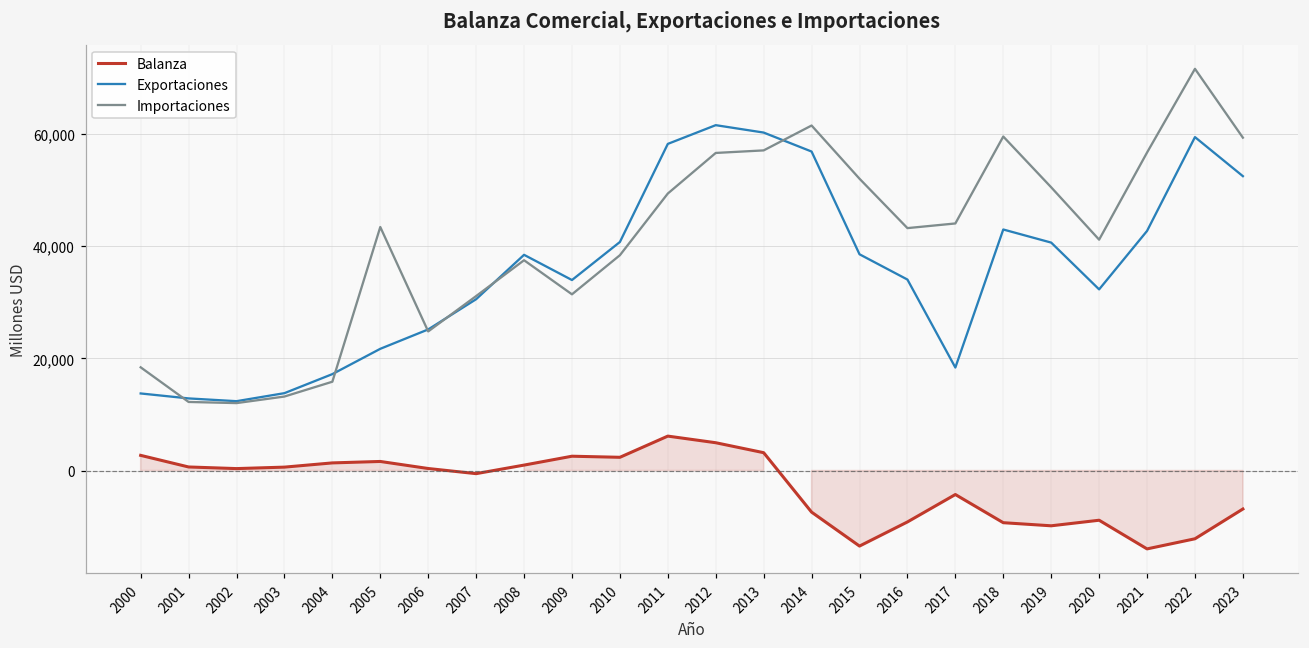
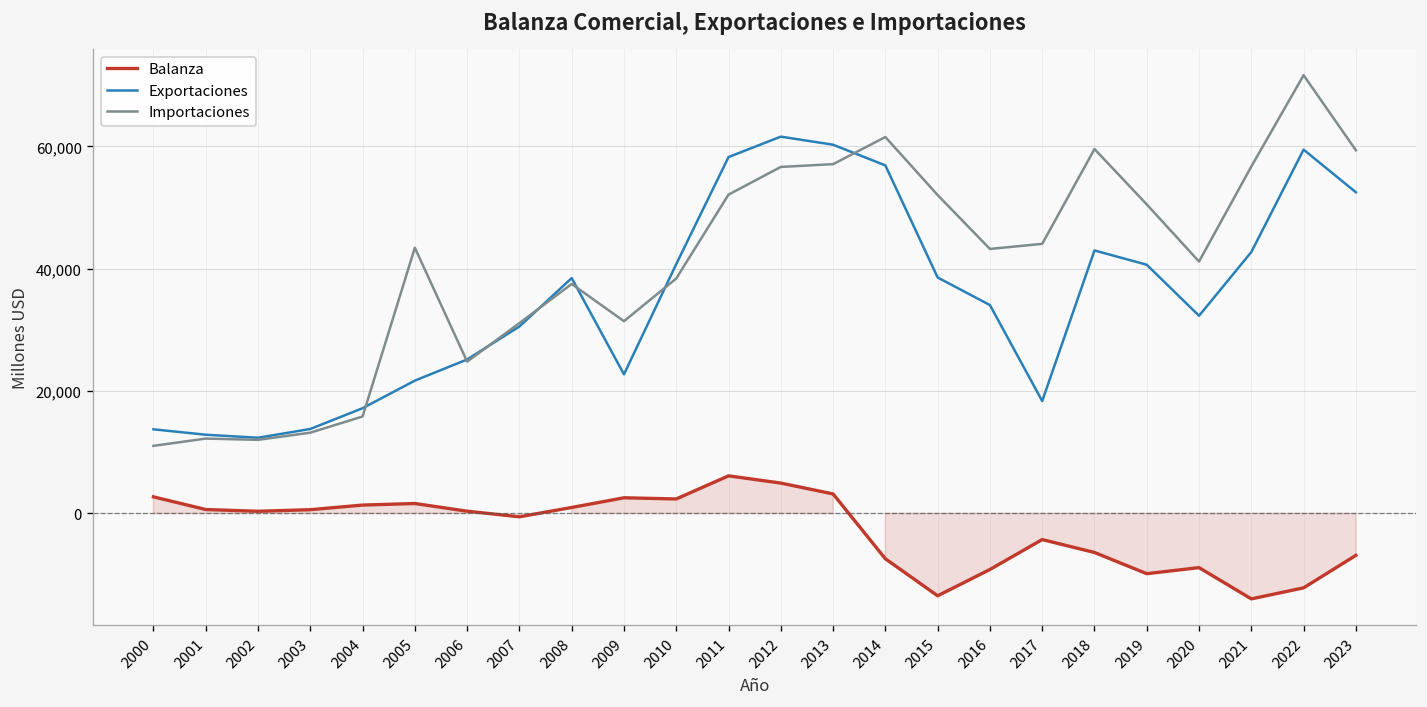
  {
    "Balanza": {
      "2000": "3,000",
      "2001": "1,000",
      "2002": "0",
      "2003": "1,000",
      "2004": "1,000",
      "2005": "2,000",
      "2006": "0",
      "2007": "-1,000",
      "2008": "1,000",
      "2009": "3,000",
      "2010": "2,000",
      "2011": "6,000",
      "2012": "5,000",
      "2013": "3,000",
      "2014": "-7,000",
      "2015": "-13,000",
      "2016": "-9,000",
      "2017": "-4,000",
-     "2018": "-9,000",
+     "2018": "-6,000",
      "2019": "-10,000",
      "2020": "-9,000",
      "2021": "-14,000",
      "2022": "-12,000",
      "2023": "-7,000"
    },
    "Exportaciones": {
      "2000": "14,000",
      "2001": "13,000",
      "2003": "14,000",
      "2004": "17,000",
      "2005": "22,000",
      "2007": "31,000",
      "2008": "38,000",
-     "2009": "34,000",
+     "2009": "23,000",
      "2010": "41,000",
      "2011": "58,000",
      "2012": "62,000",
      "2013": "60,000",
      "2014": "57,000",
      "2015": "39,000",
      "2016": "34,000",
      "2017": "18,000",
      "2018": "43,000",
      "2019": "41,000",
      "2020": "32,000",
      "2021": "43,000",
      "2022": "59,000",
      "2023": "53,000"
    },
    "Importaciones": {
-     "2000": "18,000",
+     "2000": "11,000",
      "2001": "12,000",
      "2003": "13,000",
      "2004": "16,000",
      "2005": "43,000",
      "2007": "31,000",
      "2008": "38,000",
      "2009": "31,000",
      "2010": "38,000",
-     "2011": "49,000",
+     "2011": "52,000",
      "2012": "57,000",
      "2013": "57,000",
      "2014": "62,000",
      "2015": "52,000",
      "2016": "43,000",
      "2017": "44,000",
      "2018": "60,000",
      "2019": "51,000",
      "2020": "41,000",
      "2021": "57,000",
      "2022": "72,000",
      "2023": "59,000"
    }
  }
